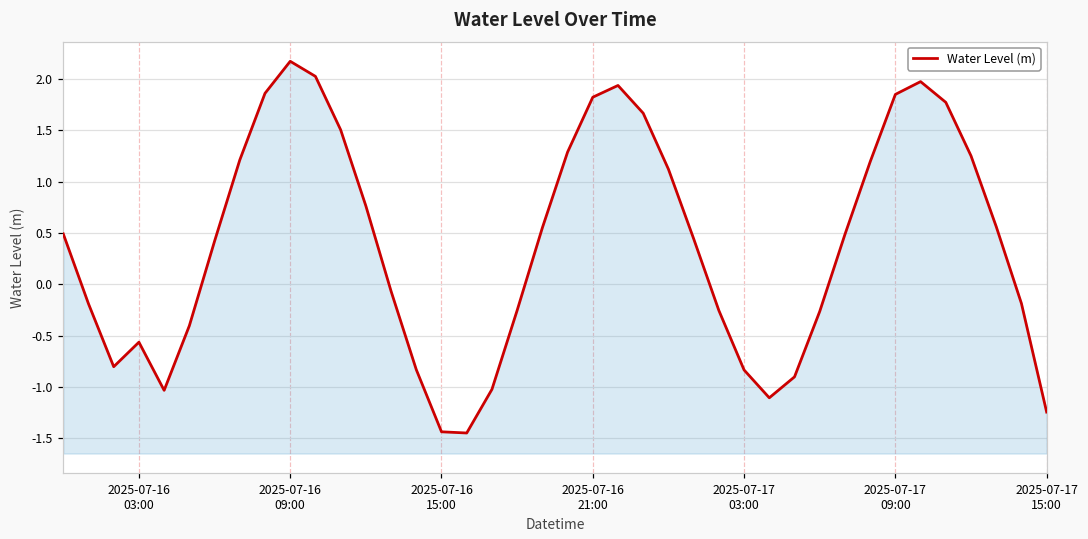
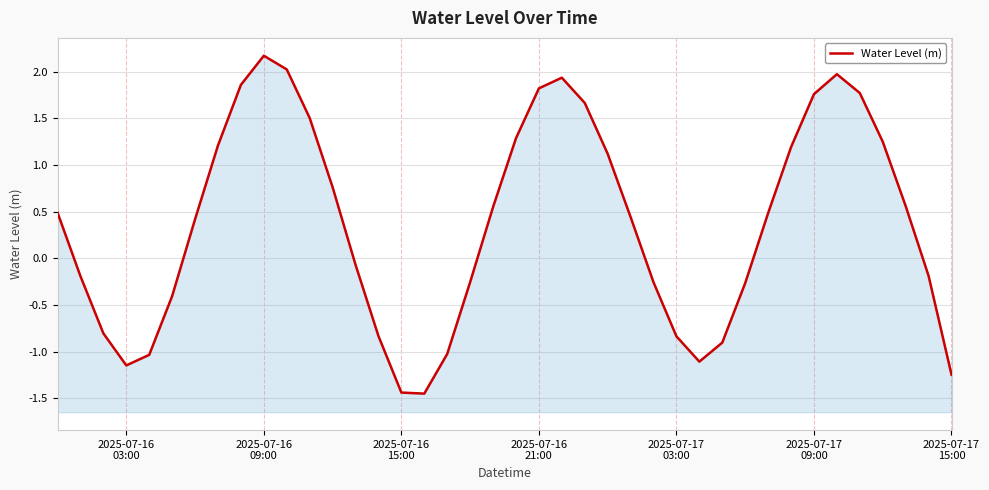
  {
-   "2025-07-16 03:00": -0.6,
+   "2025-07-16 03:00": -1.1,
    "2025-07-16 09:00": 2.2,
    "2025-07-16 15:00": -1.4,
    "2025-07-16 21:00": 1.8,
    "2025-07-17 03:00": -0.8,
-   "2025-07-17 09:00": 1.85,
+   "2025-07-17 09:00": 1.76,
    "2025-07-17 15:00": -1.2
  }
